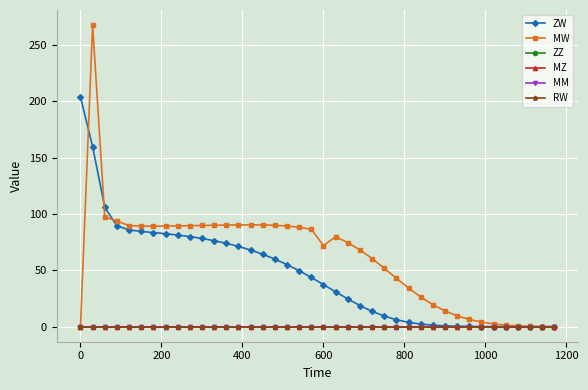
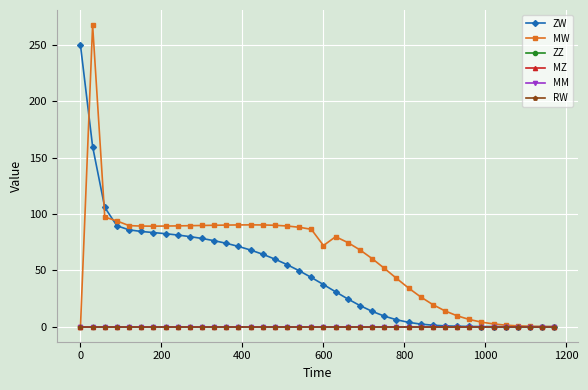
  {
    "ZW": {
-     "0": 204,
+     "0": 250,
      "600": 37
    },
    "MW": {
      "600": 72
    },
    "RW": {
      "600": 0
    }
  }
